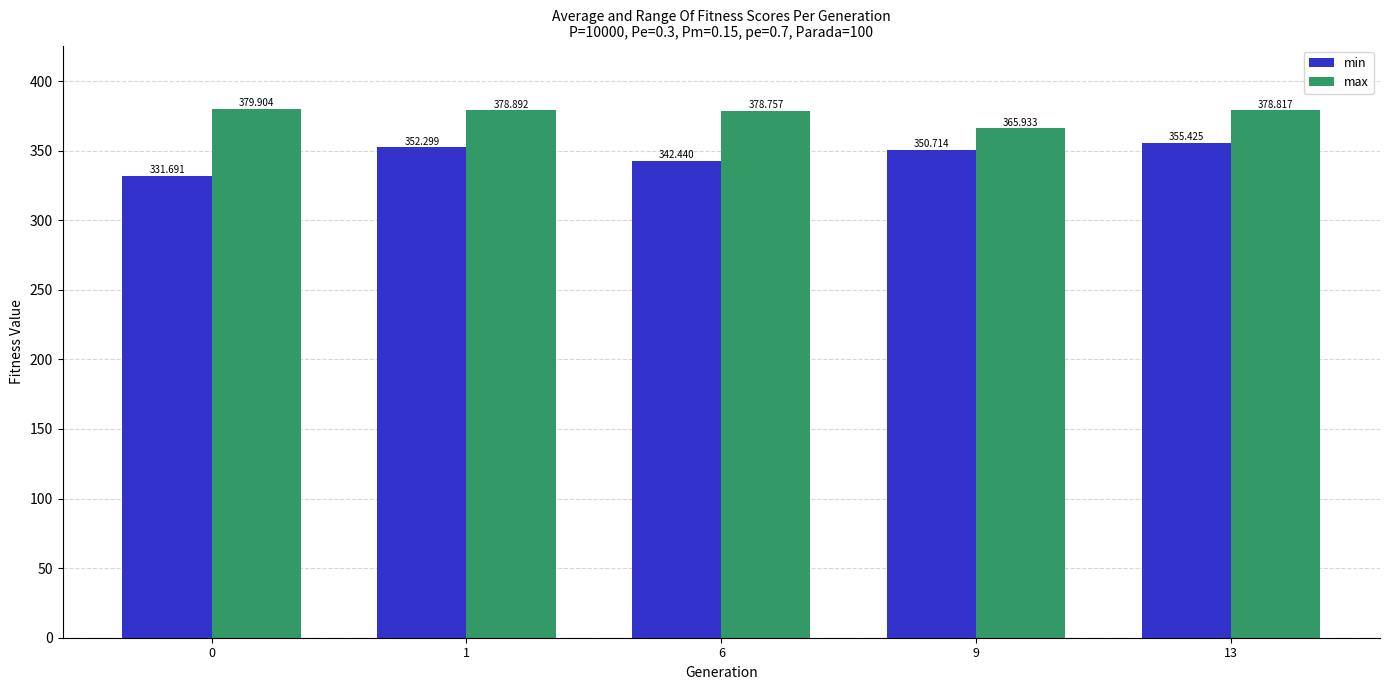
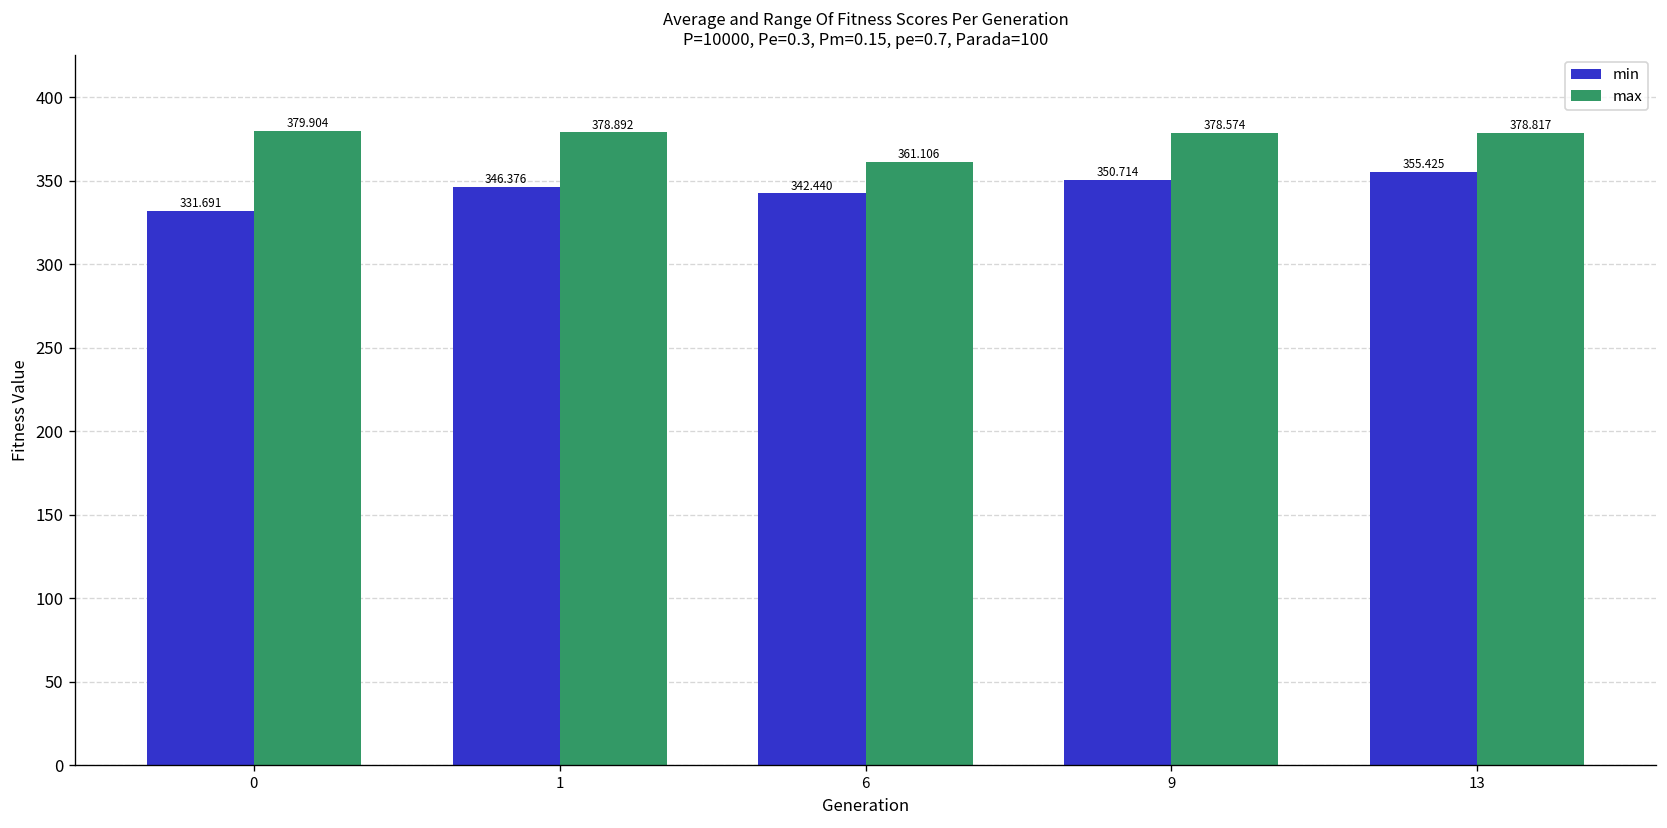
  {
    "min": {
      "0": 331.691,
-     "1": 352.299,
+     "1": 346.376,
      "6": 342.440,
      "9": 350.714,
      "13": 355.425
    },
    "max": {
      "0": 379.904,
      "1": 378.892,
-     "6": 378.757,
-     "9": 365.933,
+     "6": 361.106,
+     "9": 378.574,
      "13": 378.817
    }
  }
